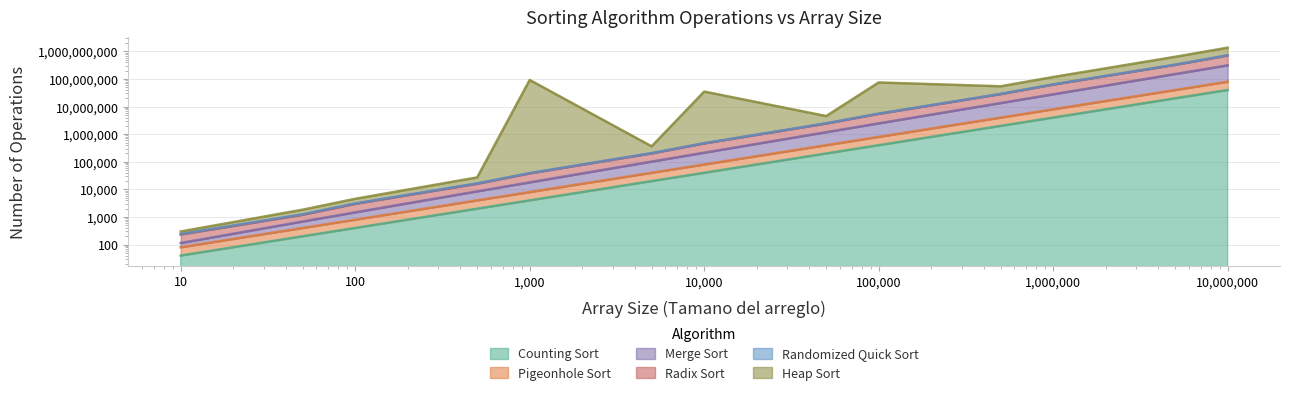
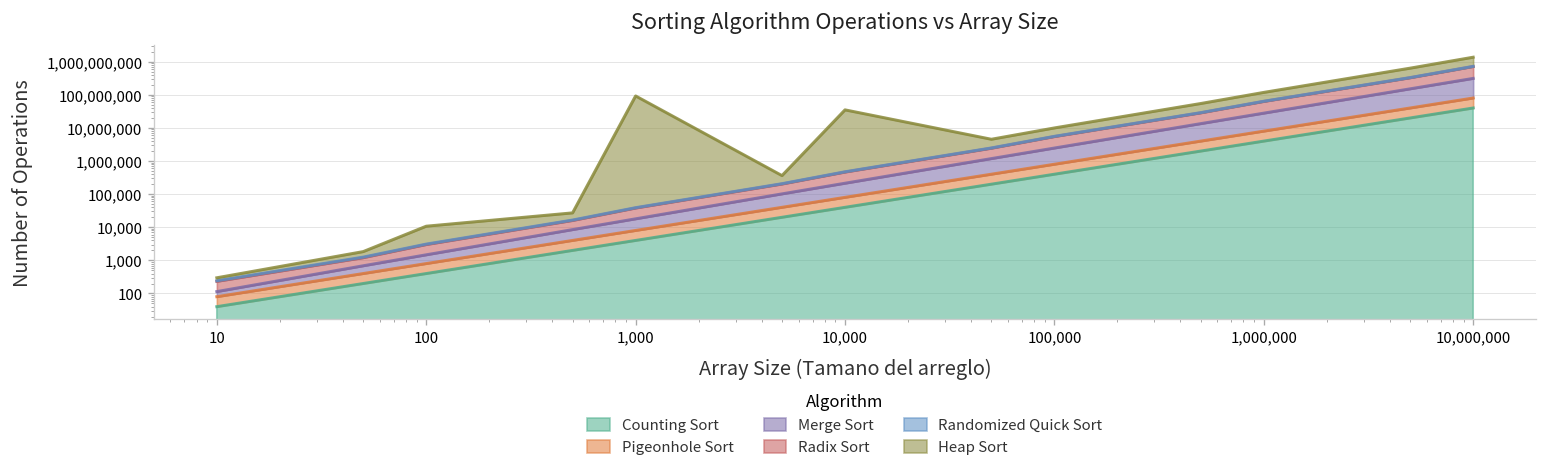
  {
    "Heap Sort": {
-     "100": "1,000",
+     "100": "8,000",
      "1,000": "90,000,000",
      "10,000": "30,000,000",
-     "100,000": "70,000,000",
+     "100,000": "4,000,000",
      "1,000,000": "50,000,000",
      "10,000,000": "600,000,000"
    }
  }
